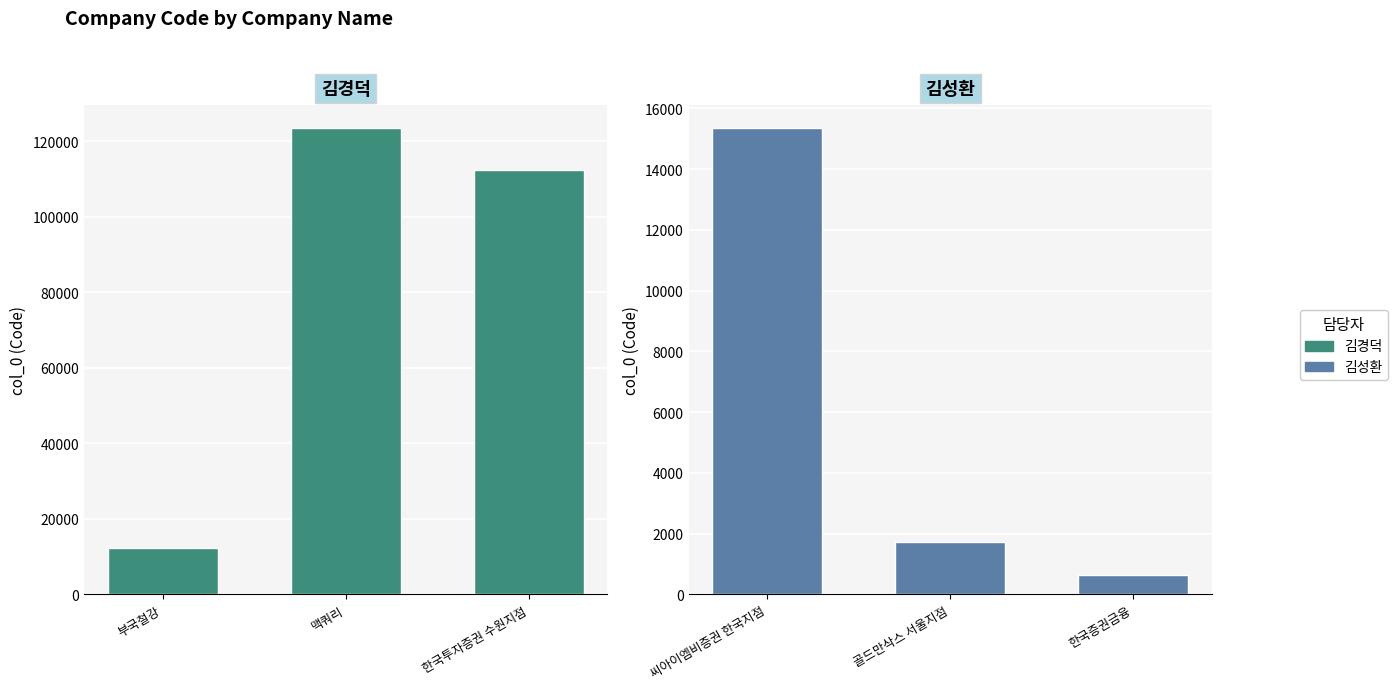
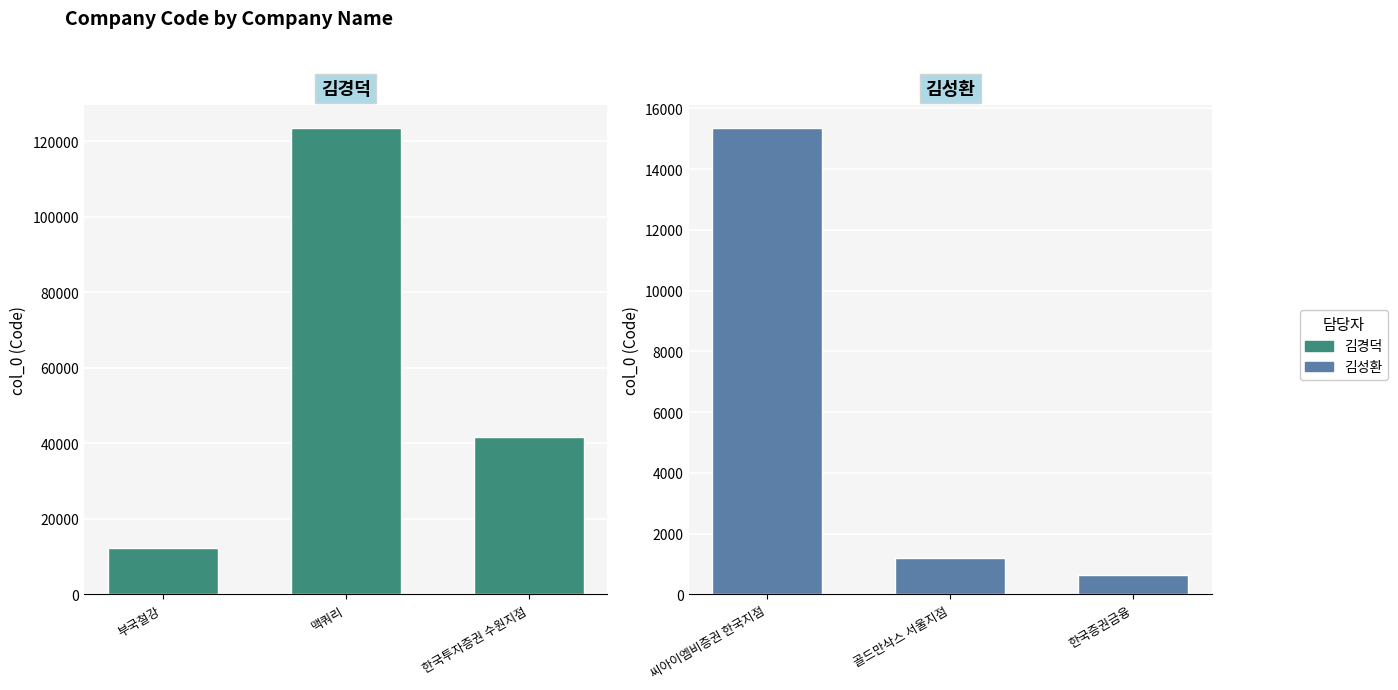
  {
    "김경덕": {
      "부국철강": 12000,
      "맥쿼리": 123000,
-     "한국투자증권 수원지점": 112000
+     "한국투자증권 수원지점": 42000
    },
    "김성환": {
      "씨아이엠비증권 한국지점": 15300,
-     "골드만삭스 서울지점": 1700,
+     "골드만삭스 서울지점": 1200,
      "한국증권금융": 700
    }
  }
